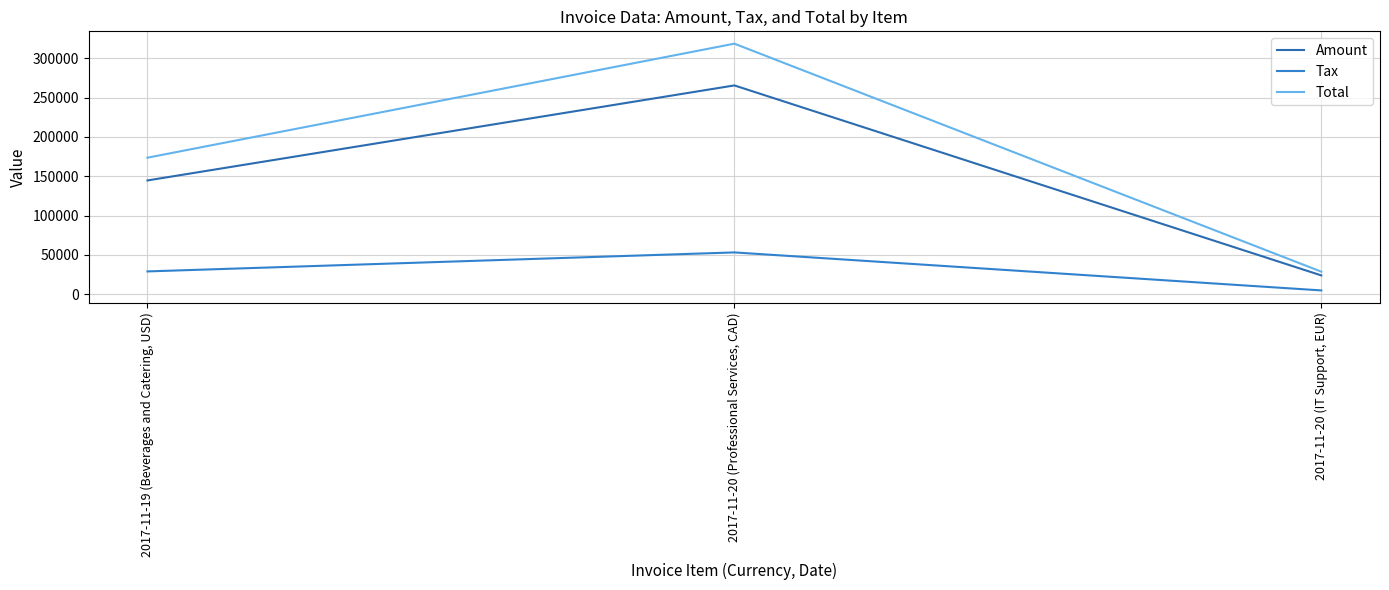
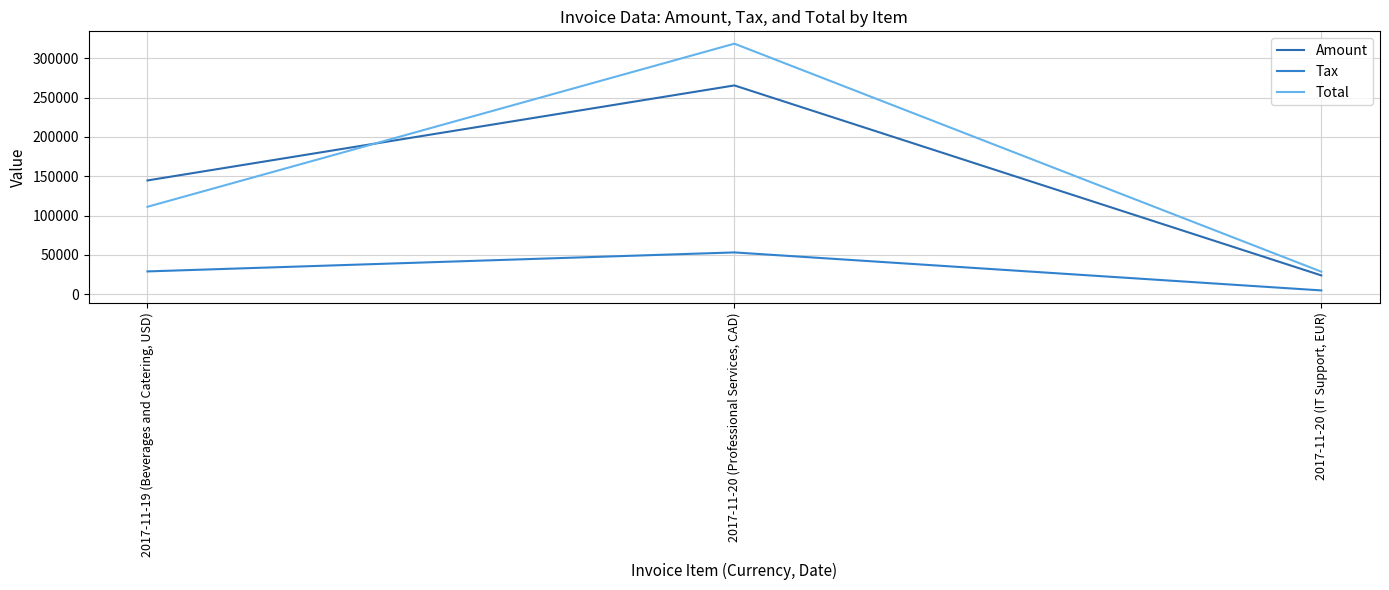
  {
    "Total": {
-     "2017-11-19 (Beverages and Catering, USD)": 170000,
+     "2017-11-19 (Beverages and Catering, USD)": 110000,
      "2017-11-20 (Professional Services, CAD)": 320000,
      "2017-11-20 (IT Support, EUR)": 30000
    }
  }
